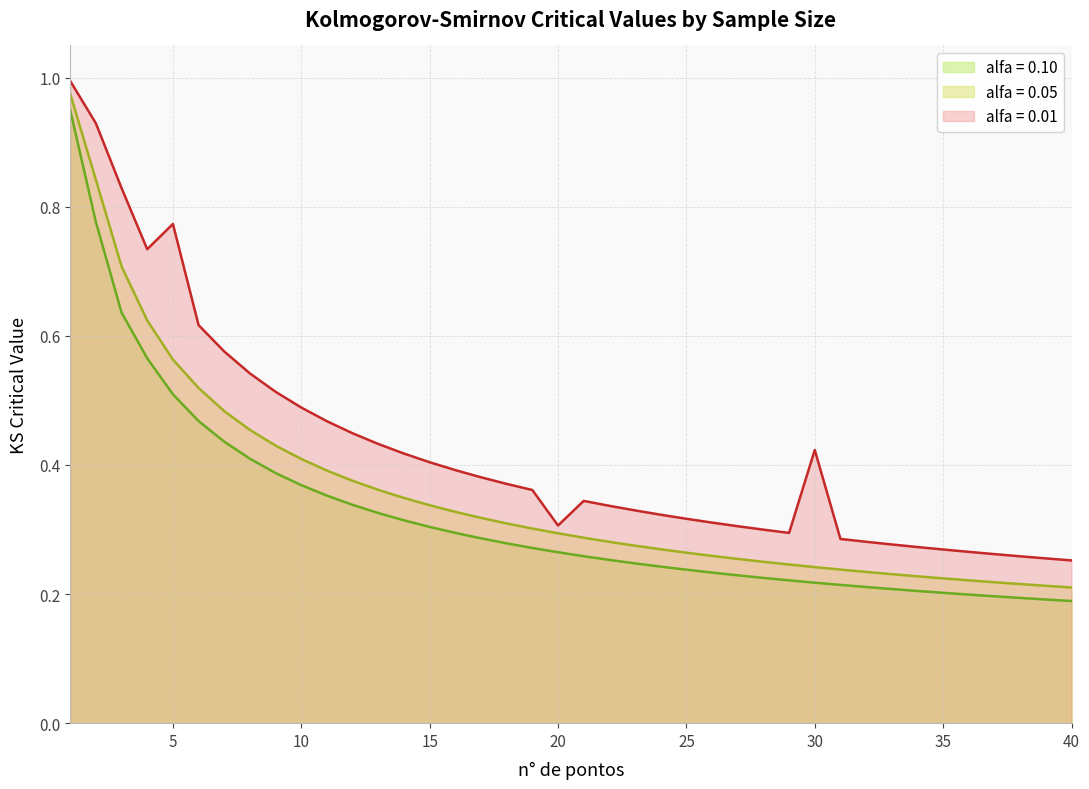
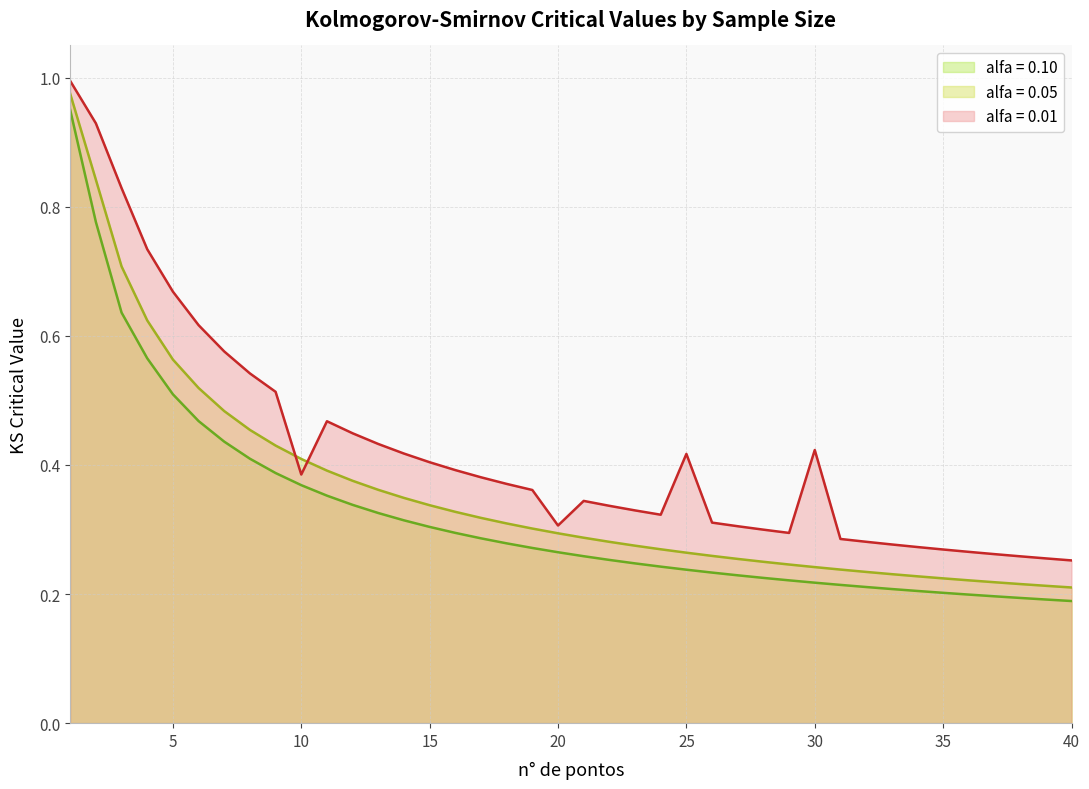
  {
    "alfa = 0.01": {
-     "5": 0.77,
-     "10": 0.49,
+     "5": 0.67,
+     "10": 0.39,
      "15": 0.40,
      "20": 0.31,
-     "25": 0.32,
+     "25": 0.42,
      "30": 0.42,
      "35": 0.27,
      "40": 0.25
    }
  }
